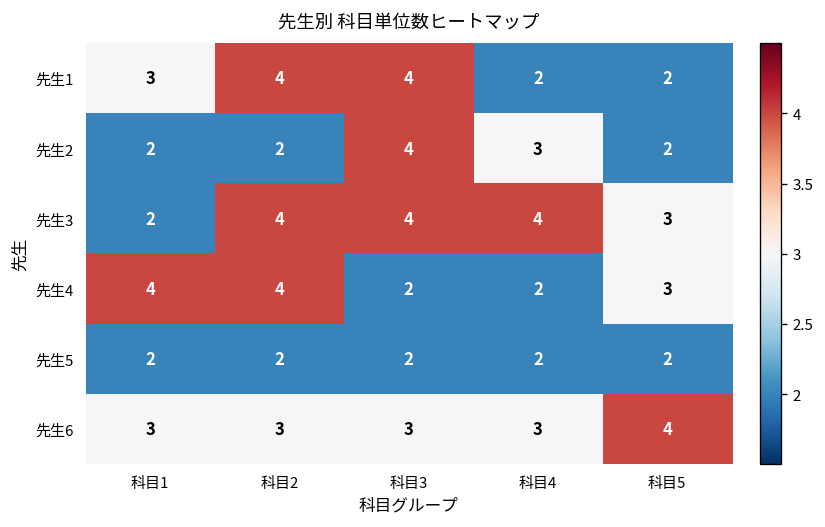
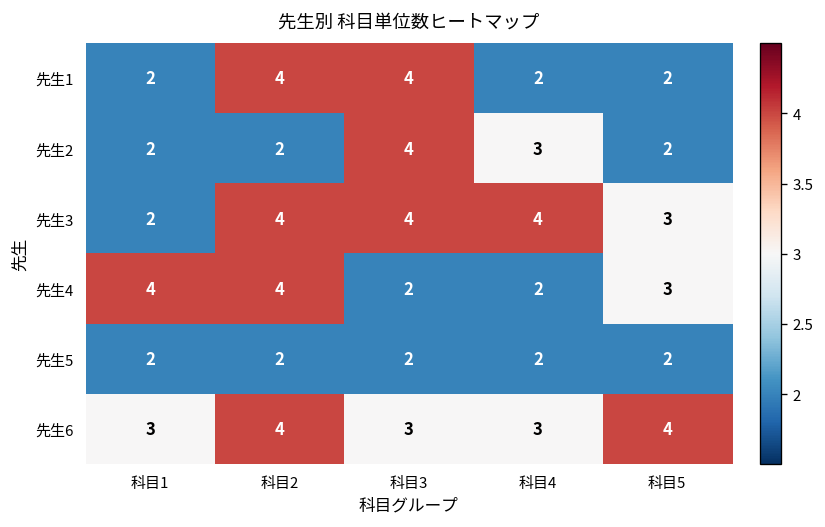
  {
    "先生1": {
-     "科目1": 3,
+     "科目1": 2,
      "科目2": 4,
      "科目3": 4,
      "科目4": 2,
      "科目5": 2
    },
    "先生2": {
      "科目1": 2,
      "科目2": 2,
      "科目3": 4,
      "科目4": 3,
      "科目5": 2
    },
    "先生3": {
      "科目1": 2,
      "科目2": 4,
      "科目3": 4,
      "科目4": 4,
      "科目5": 3
    },
    "先生4": {
      "科目1": 4,
      "科目2": 4,
      "科目3": 2,
      "科目4": 2,
      "科目5": 3
    },
    "先生5": {
      "科目1": 2,
      "科目2": 2,
      "科目3": 2,
      "科目4": 2,
      "科目5": 2
    },
    "先生6": {
      "科目1": 3,
-     "科目2": 3,
+     "科目2": 4,
      "科目3": 3,
      "科目4": 3,
      "科目5": 4
    }
  }
